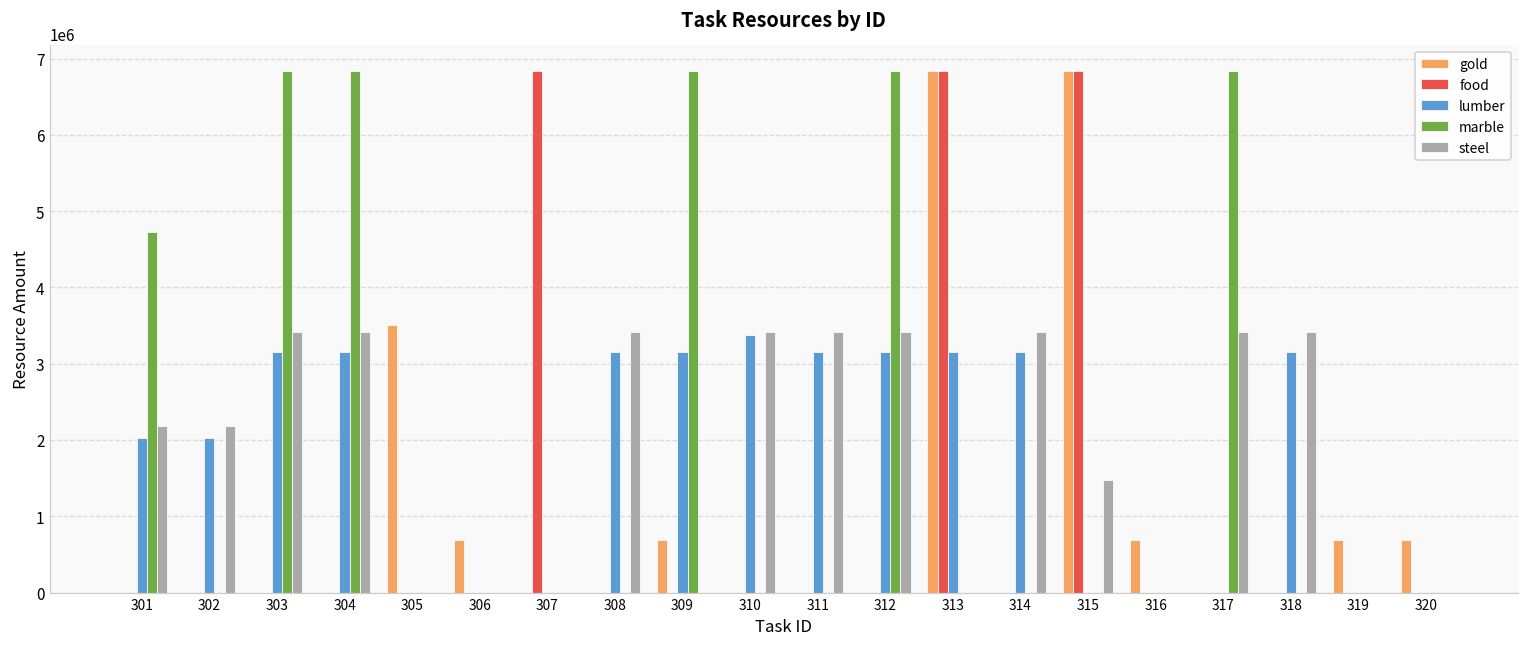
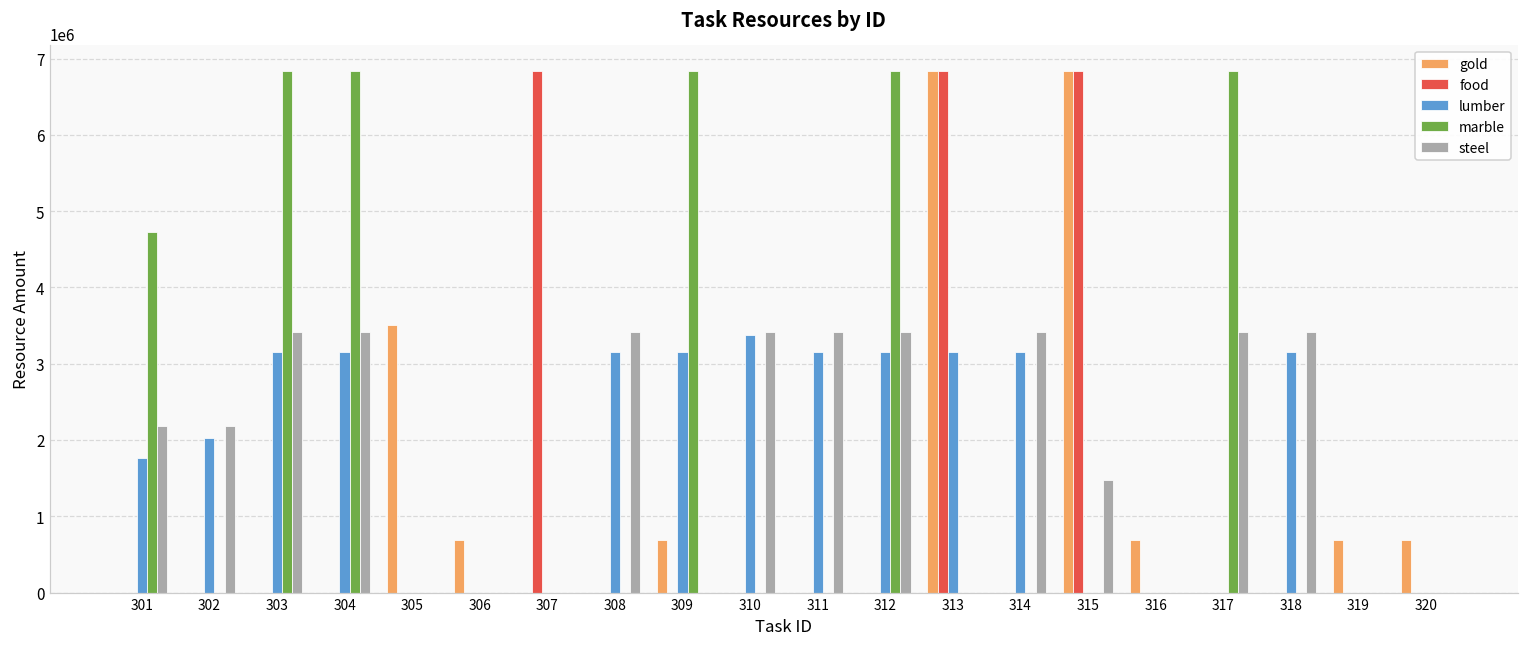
  {
    "gold": {
      "301": 0,
      "302": 0,
      "303": 0,
      "304": 0,
      "305": 3500000,
      "306": 700000,
      "307": 0,
      "308": 0,
      "309": 700000,
      "310": 0,
      "311": 0,
      "312": 0,
      "313": 6800000,
      "314": 0,
      "315": 6800000,
      "316": 700000,
      "317": 0,
      "318": 0,
      "319": 700000,
      "320": 700000
    },
    "food": {
      "301": 0,
      "302": 0,
      "303": 0,
      "304": 0,
      "305": 0,
      "306": 0,
      "307": 6800000,
      "308": 0,
      "309": 0,
      "310": 0,
      "311": 0,
      "312": 0,
      "313": 6800000,
      "314": 0,
      "315": 6800000,
      "316": 0,
      "317": 0,
      "318": 0,
      "319": 0,
      "320": 0
    },
    "lumber": {
-     "301": 2000000,
+     "301": 1800000,
      "302": 2000000,
      "303": 3200000,
      "304": 3200000,
      "305": 0,
      "306": 0,
      "307": 0,
      "308": 3200000,
      "309": 3200000,
      "310": 3400000,
      "311": 3200000,
      "312": 3200000,
      "313": 3200000,
      "314": 3200000,
      "315": 0,
      "316": 0,
      "317": 0,
      "318": 3200000,
      "319": 0,
      "320": 0
    },
    "marble": {
      "301": 4700000,
      "302": 0,
      "303": 6800000,
      "304": 6800000,
      "305": 0,
      "306": 0,
      "307": 0,
      "308": 0,
      "309": 6800000,
      "310": 0,
      "311": 0,
      "312": 6800000,
      "313": 0,
      "314": 0,
      "315": 0,
      "316": 0,
      "317": 6800000,
      "318": 0,
      "319": 0,
      "320": 0
    },
    "steel": {
      "301": 2200000,
      "302": 2200000,
      "303": 3400000,
      "304": 3400000,
      "305": 0,
      "306": 0,
      "307": 0,
      "308": 3400000,
      "309": 0,
      "310": 3400000,
      "311": 3400000,
      "312": 3400000,
      "313": 0,
      "314": 3400000,
      "315": 1500000,
      "316": 0,
      "317": 3400000,
      "318": 3400000,
      "319": 0,
      "320": 0
    }
  }
